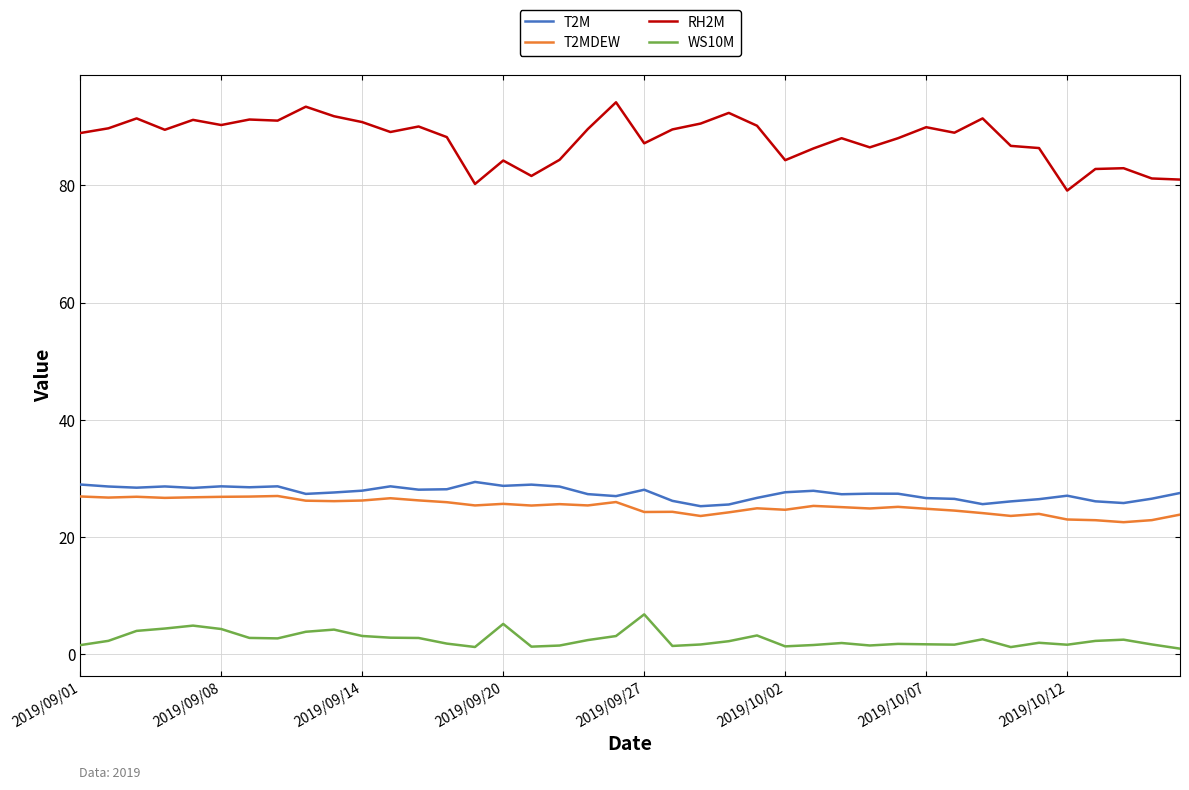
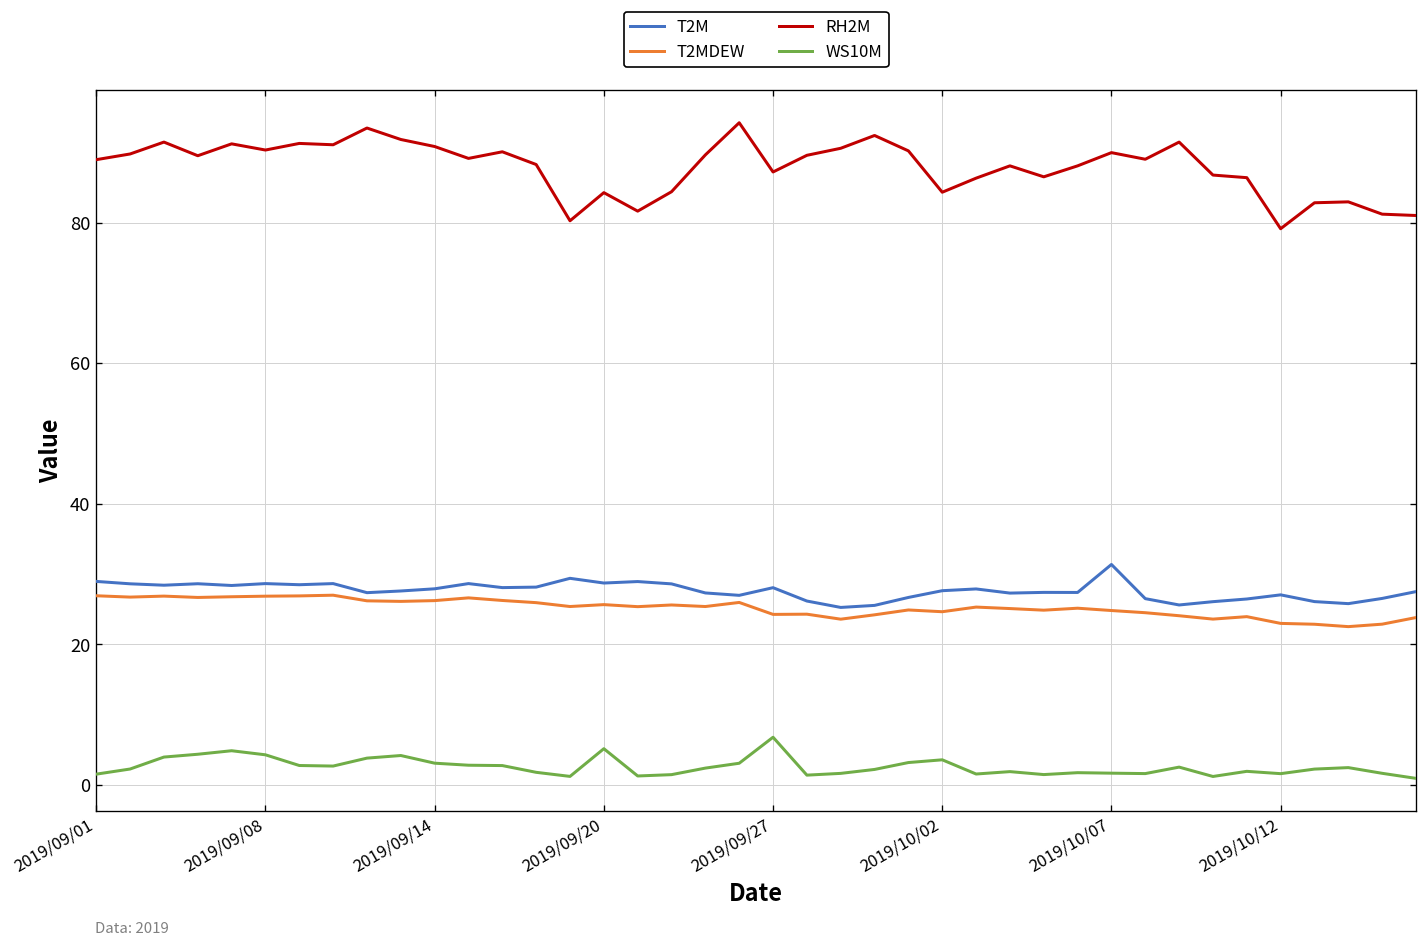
  {
    "T2M": {
      "2019/09/01": 29,
      "2019/09/08": 29,
      "2019/09/14": 28,
      "2019/09/20": 29,
      "2019/09/27": 28,
      "2019/10/02": 28,
-     "2019/10/07": 27,
+     "2019/10/07": 31,
      "2019/10/12": 27
    },
    "T2MDEW": {
      "2019/09/01": 27,
      "2019/09/08": 27,
      "2019/09/14": 26,
      "2019/09/20": 26,
      "2019/09/27": 24,
      "2019/10/02": 25,
      "2019/10/07": 25,
      "2019/10/12": 23
    },
    "RH2M": {
      "2019/09/01": 89,
      "2019/09/08": 90,
      "2019/09/14": 91,
      "2019/09/20": 84,
      "2019/09/27": 87,
      "2019/10/02": 84,
      "2019/10/07": 90,
      "2019/10/12": 79
    },
    "WS10M": {
      "2019/09/01": 2,
      "2019/09/08": 4,
      "2019/09/14": 3,
      "2019/09/20": 5,
      "2019/09/27": 7,
-     "2019/10/02": 1,
+     "2019/10/02": 4,
      "2019/10/07": 2,
      "2019/10/12": 2
    }
  }
